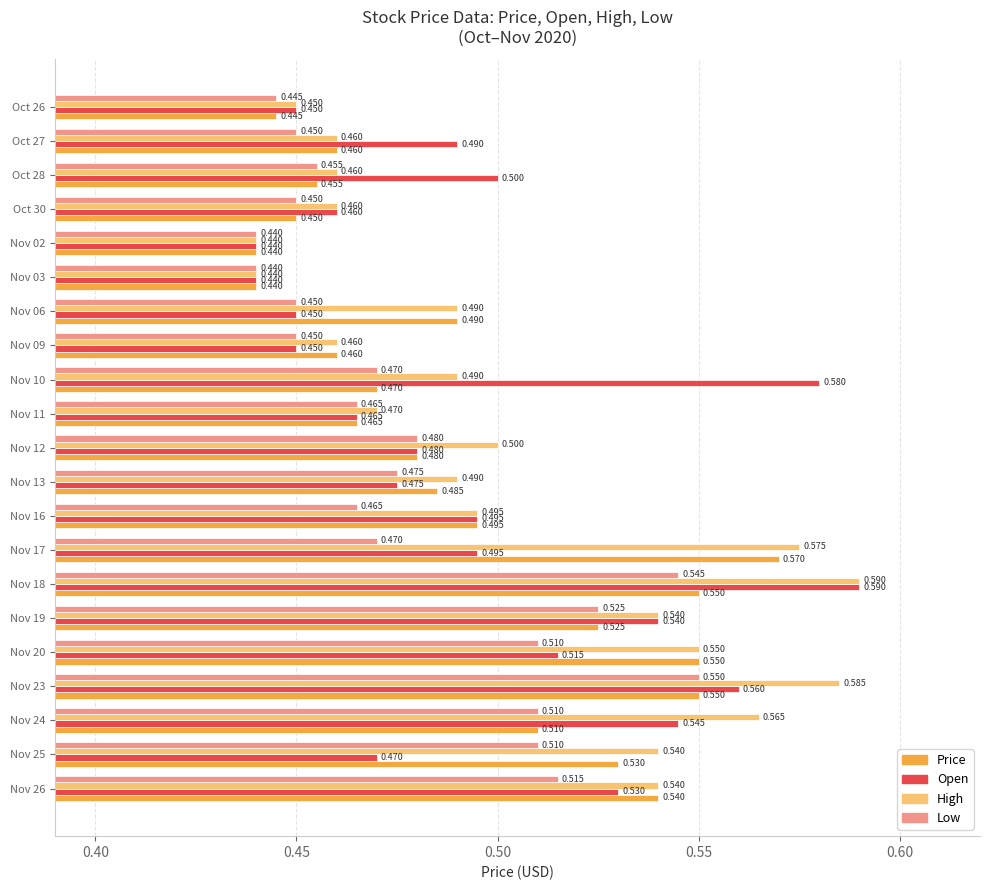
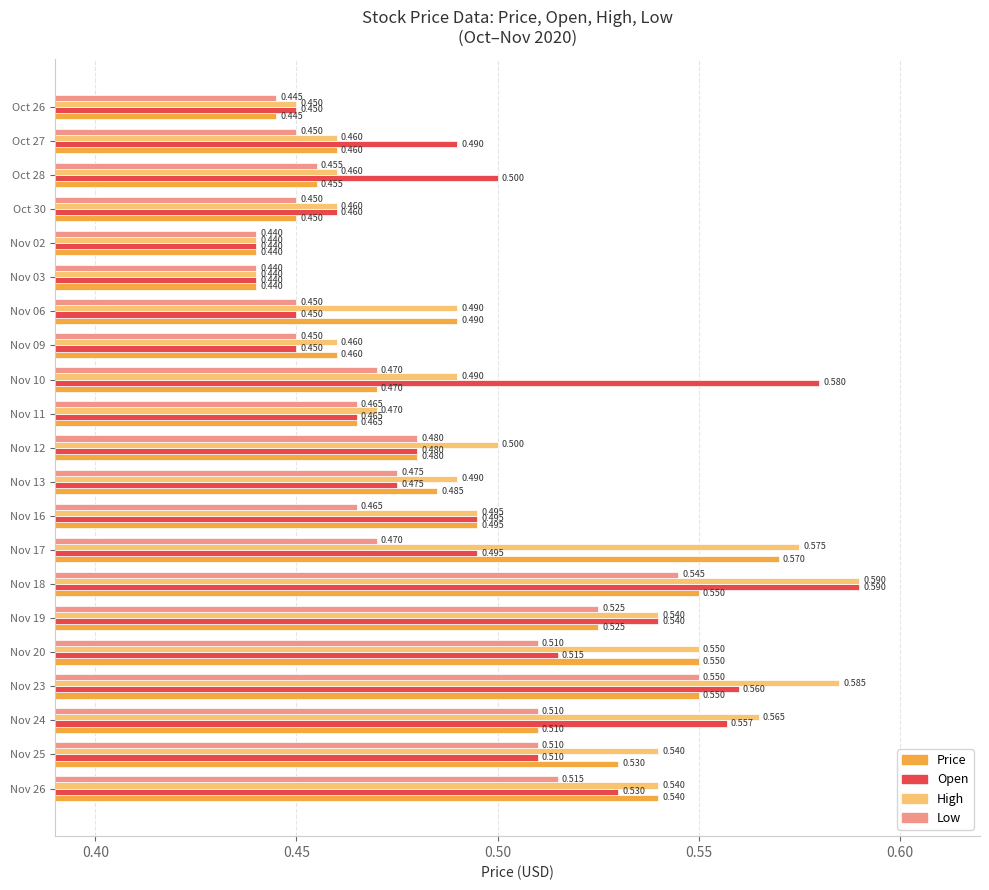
  {
    "Open": {
      "Oct 27": 0.490,
      "Oct 28": 0.500,
      "Nov 06": 0.450,
      "Nov 09": 0.450,
      "Nov 10": 0.580,
      "Nov 13": 0.475,
      "Nov 17": 0.495,
      "Nov 20": 0.515,
      "Nov 23": 0.560,
-     "Nov 24": 0.545,
-     "Nov 25": 0.470,
+     "Nov 24": 0.557,
+     "Nov 25": 0.510,
      "Nov 26": 0.530
    }
  }
